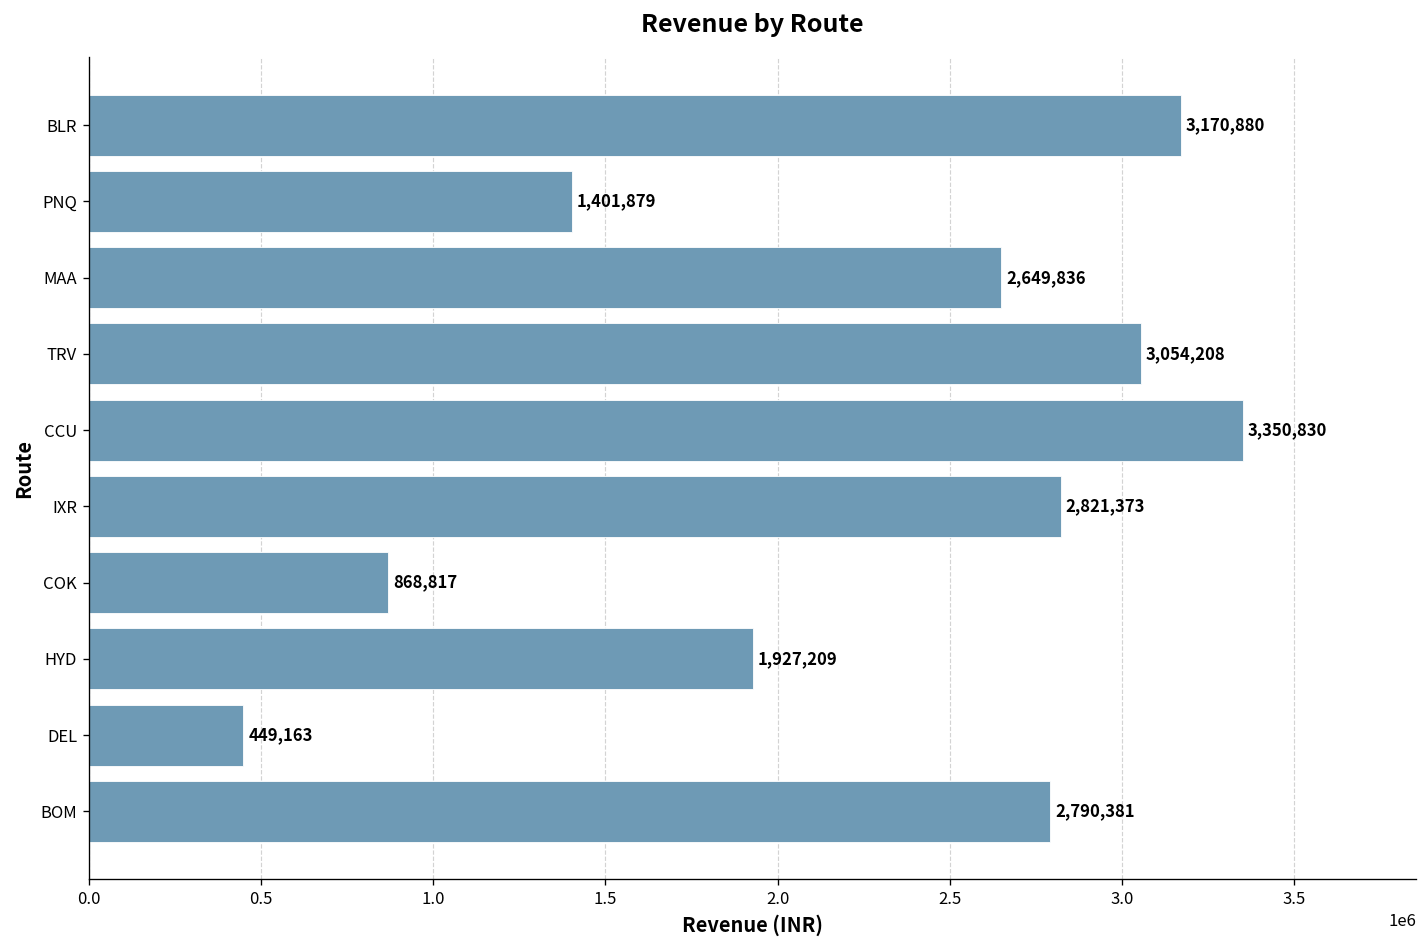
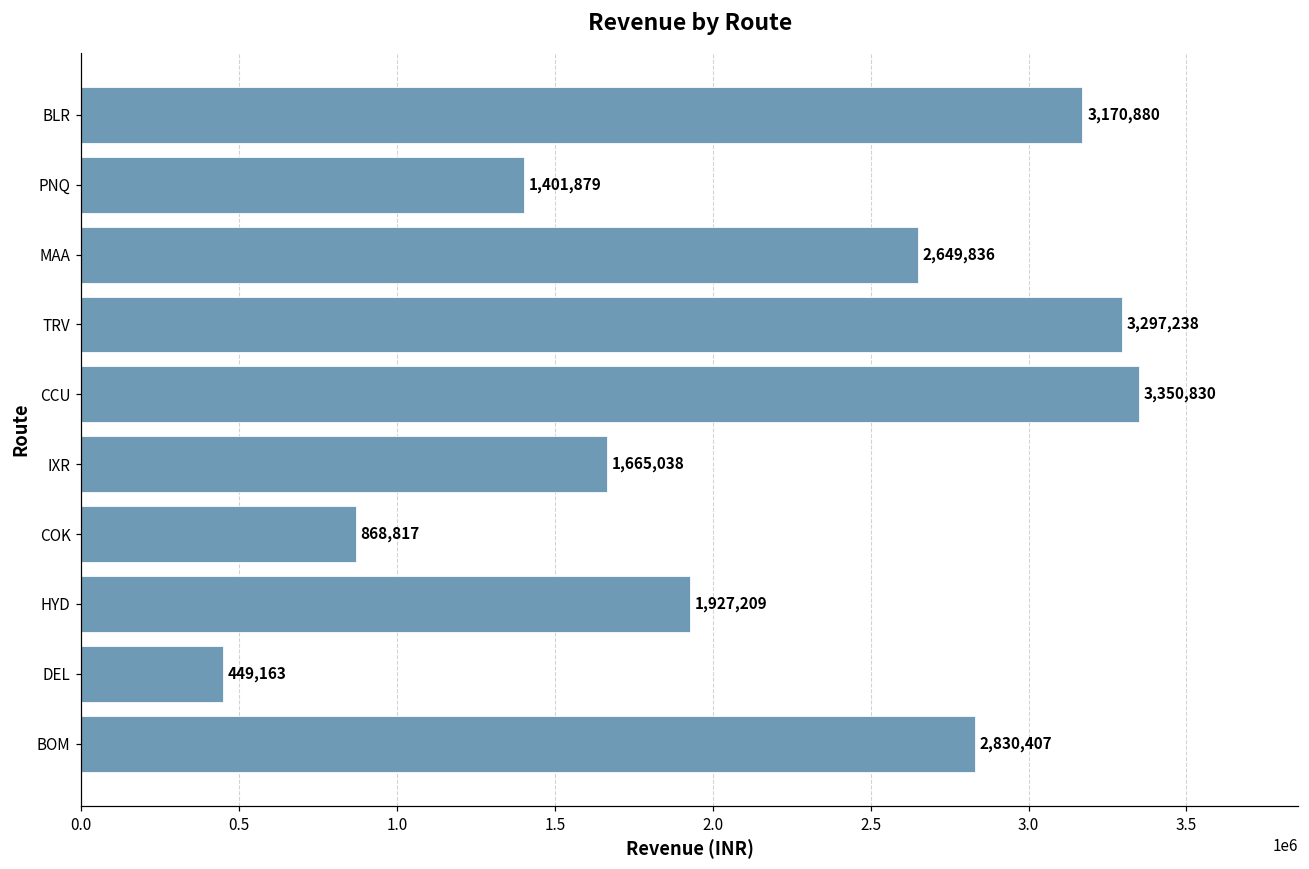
  {
    "PNQ": "1,401,879",
    "MAA": "2,649,836",
-   "TRV": "3,054,208",
+   "TRV": "3,297,238",
    "CCU": "3,350,830",
-   "IXR": "2,821,373",
+   "IXR": "1,665,038",
    "COK": "868,817",
    "DEL": "449,163",
-   "BOM": "2,790,381"
+   "BOM": "2,830,407"
  }
